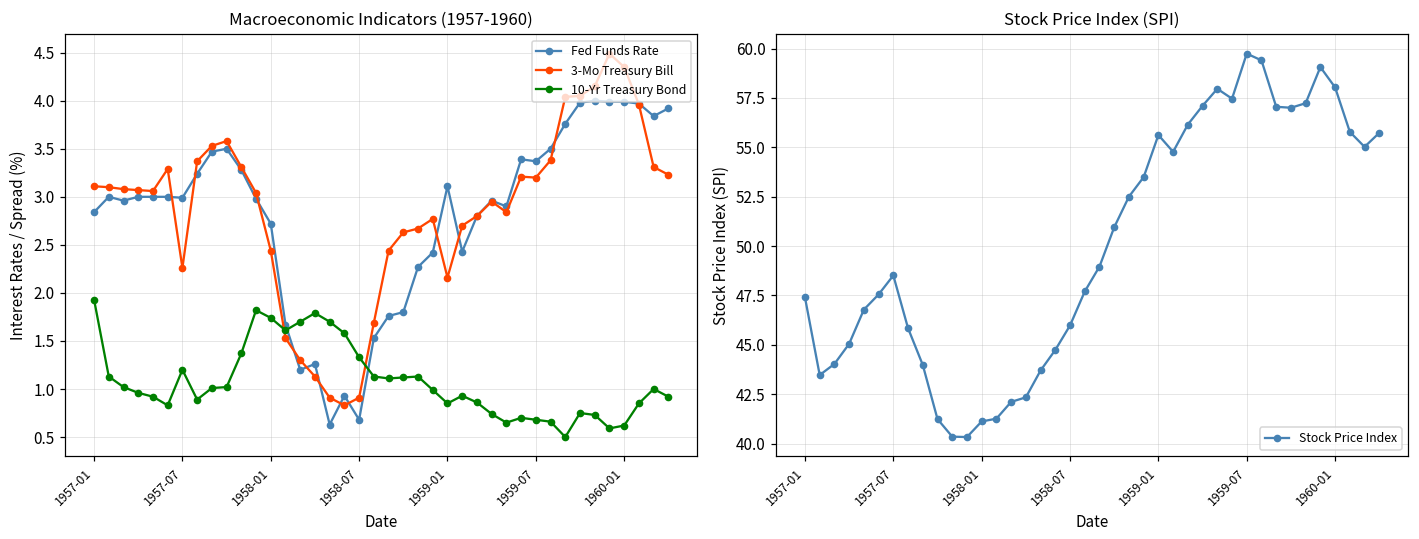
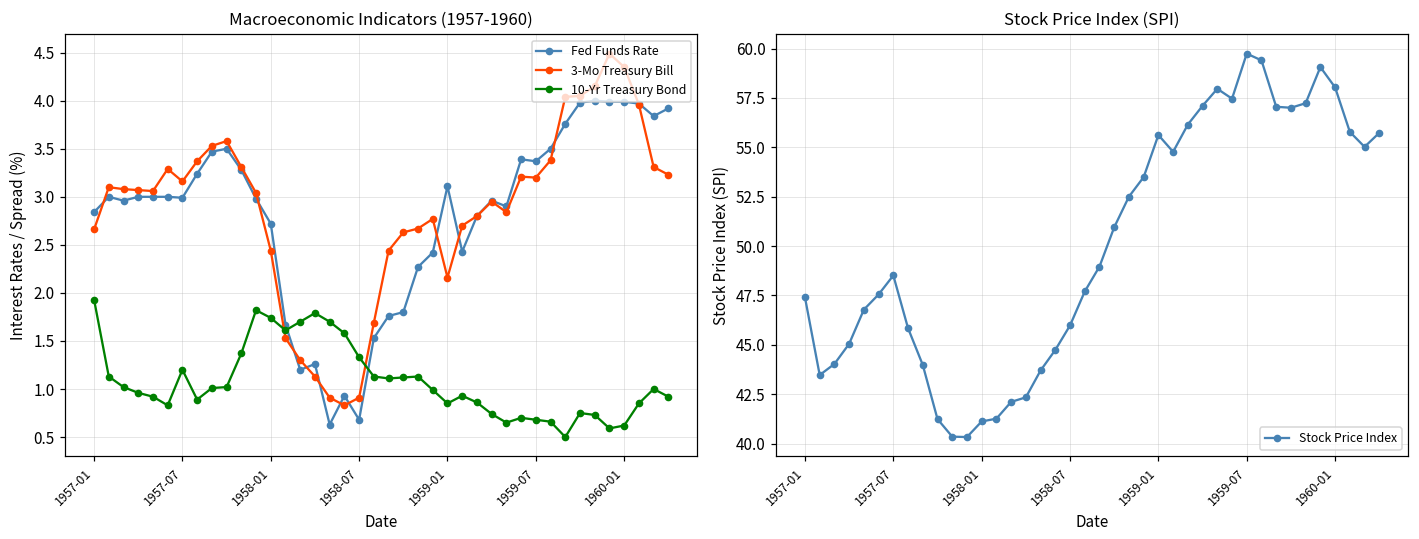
  {
    "Macroeconomic Indicators (1957-1960)": {
      "Fed Funds Rate": {
        "1957-01": 2.8,
        "1957-07": 3.0,
        "1958-01": 2.7,
        "1958-07": 0.7,
        "1959-01": 3.1,
        "1959-07": 3.4,
        "1960-01": 4.0
      },
      "3-Mo Treasury Bill": {
-       "1957-01": 3.1,
-       "1957-07": 2.3,
+       "1957-01": 2.7,
+       "1957-07": 3.2,
        "1958-01": 2.4,
        "1958-07": 0.9,
        "1959-01": 2.2,
        "1959-07": 3.2
      },
      "10-Yr Treasury Bond": {
        "1957-01": 1.9,
        "1957-07": 1.2,
        "1958-01": 1.7,
        "1958-07": 1.3,
        "1959-01": 0.9,
        "1959-07": 0.7,
        "1960-01": 0.6
      }
    },
    "Stock Price Index (SPI)": {
      "1957-01": 47.4,
      "1957-07": 48.5,
      "1958-01": 41.1,
      "1958-07": 46.0,
      "1959-01": 55.6,
      "1959-07": 59.7,
      "1960-01": 58.0
    }
  }
